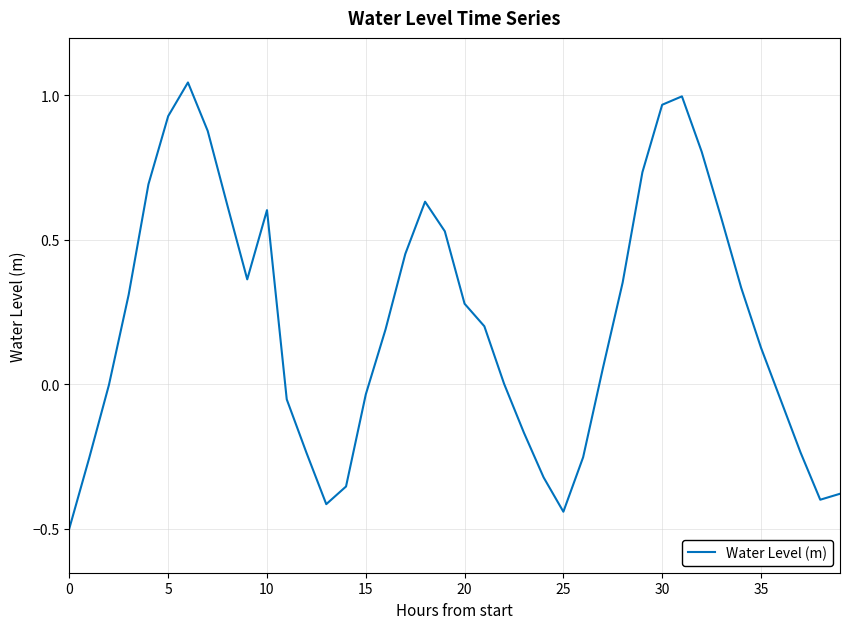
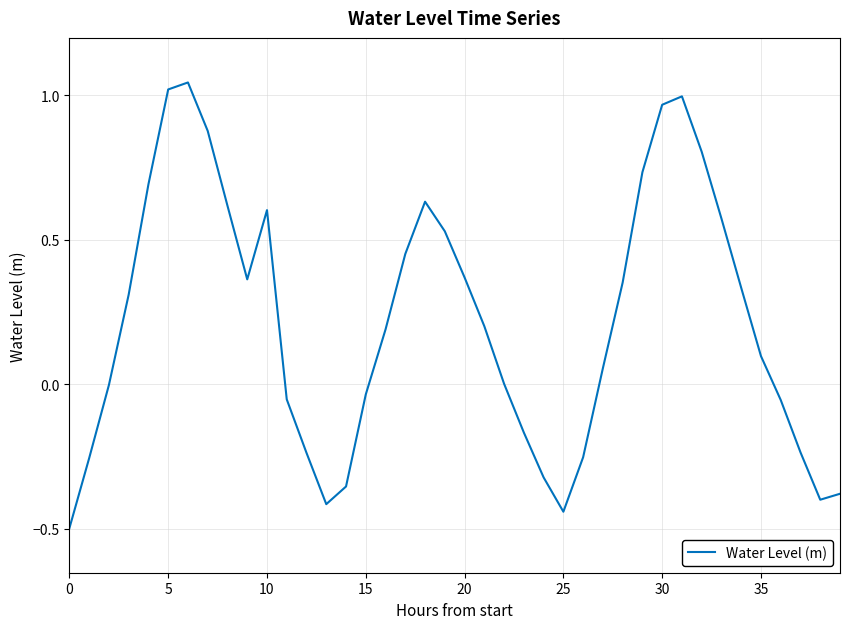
  {
    "0": -0.50,
-   "5": 0.93,
+   "5": 1.02,
    "10": 0.60,
    "15": -0.04,
-   "20": 0.28,
+   "20": 0.37,
    "25": -0.44,
    "30": 0.97,
-   "35": 0.13
+   "35": 0.10
  }
